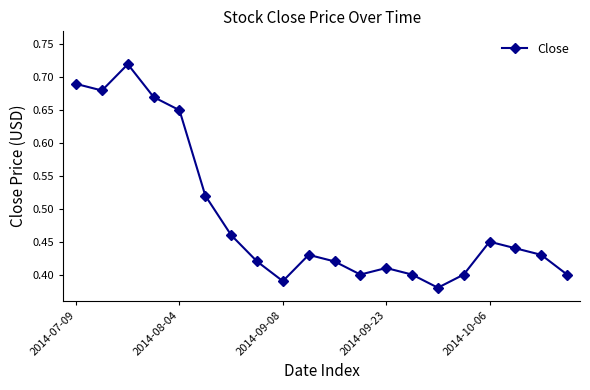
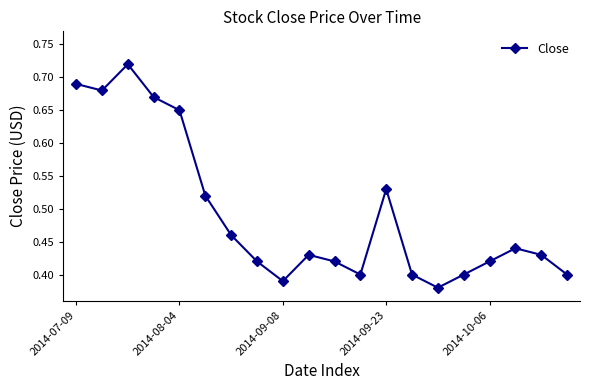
  {
    "2014-07-09": 0.69,
    "2014-08-04": 0.65,
    "2014-09-08": 0.39,
-   "2014-09-23": 0.41,
-   "2014-10-06": 0.45
+   "2014-09-23": 0.53,
+   "2014-10-06": 0.42
  }
